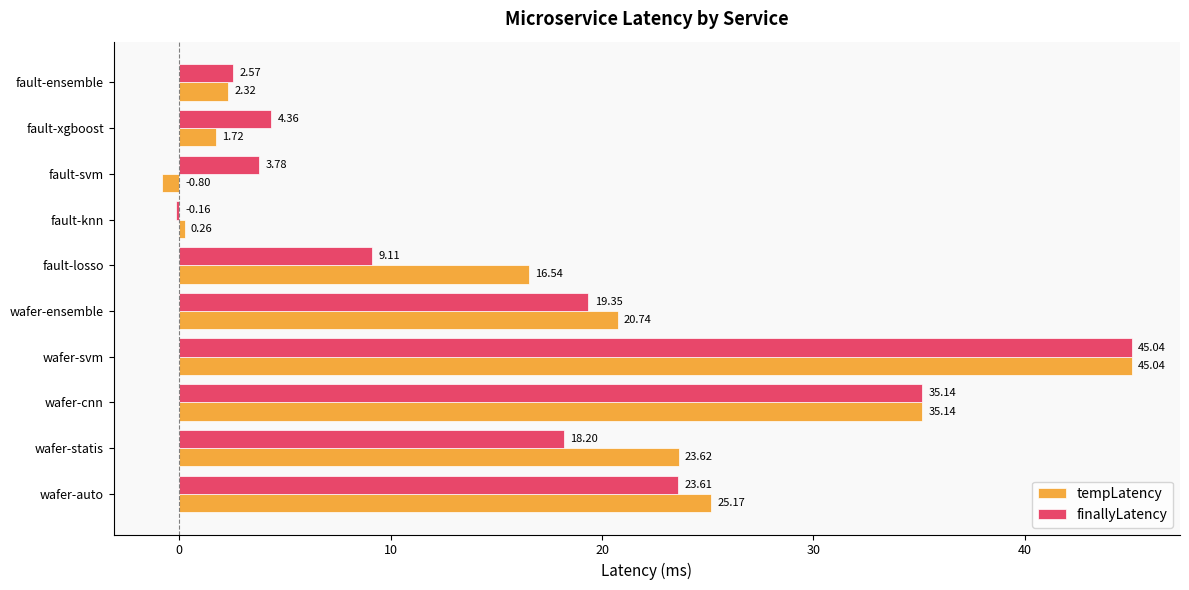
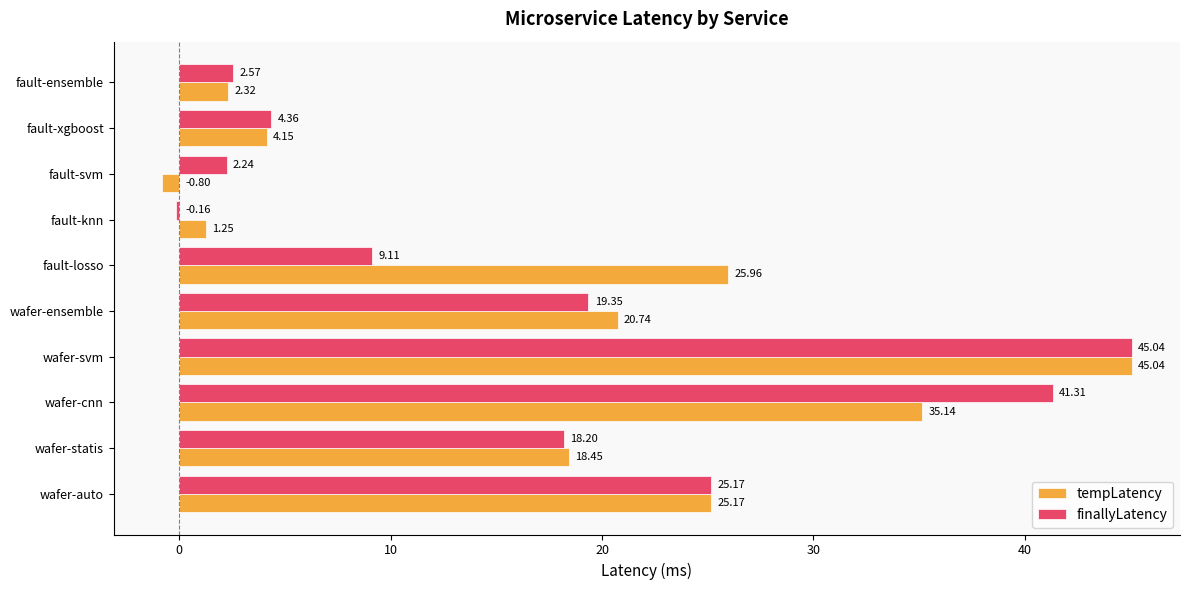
  {
    "tempLatency": {
      "fault-ensemble": 2.32,
-     "fault-xgboost": 1.72,
+     "fault-xgboost": 4.15,
      "fault-svm": -0.80,
-     "fault-knn": 0.26,
-     "fault-losso": 16.54,
+     "fault-knn": 1.25,
+     "fault-losso": 25.96,
      "wafer-ensemble": 20.74,
      "wafer-svm": 45.04,
      "wafer-cnn": 35.14,
-     "wafer-statis": 23.62,
+     "wafer-statis": 18.45,
      "wafer-auto": 25.17
    },
    "finallyLatency": {
      "fault-ensemble": 2.57,
      "fault-xgboost": 4.36,
-     "fault-svm": 3.78,
+     "fault-svm": 2.24,
      "fault-knn": -0.16,
      "fault-losso": 9.11,
      "wafer-ensemble": 19.35,
      "wafer-svm": 45.04,
-     "wafer-cnn": 35.14,
+     "wafer-cnn": 41.31,
      "wafer-statis": 18.20,
-     "wafer-auto": 23.61
+     "wafer-auto": 25.17
    }
  }
